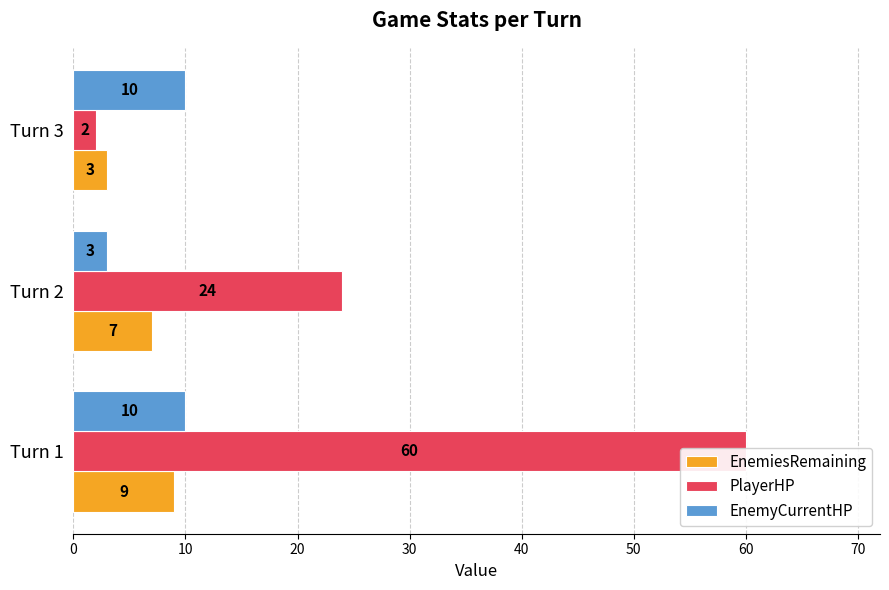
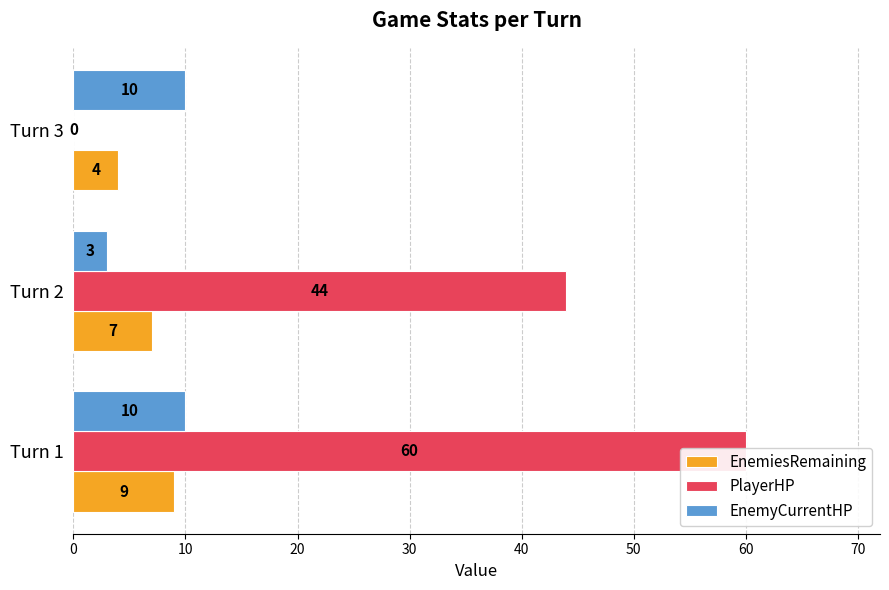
  {
    "EnemiesRemaining": {
-     "Turn 3": 3,
+     "Turn 3": 4,
      "Turn 2": 7,
      "Turn 1": 9
    },
    "PlayerHP": {
-     "Turn 3": 2,
-     "Turn 2": 24
+     "Turn 3": 0,
+     "Turn 2": 44
    },
    "EnemyCurrentHP": {
      "Turn 3": 10,
      "Turn 2": 3,
      "Turn 1": 10
    }
  }
